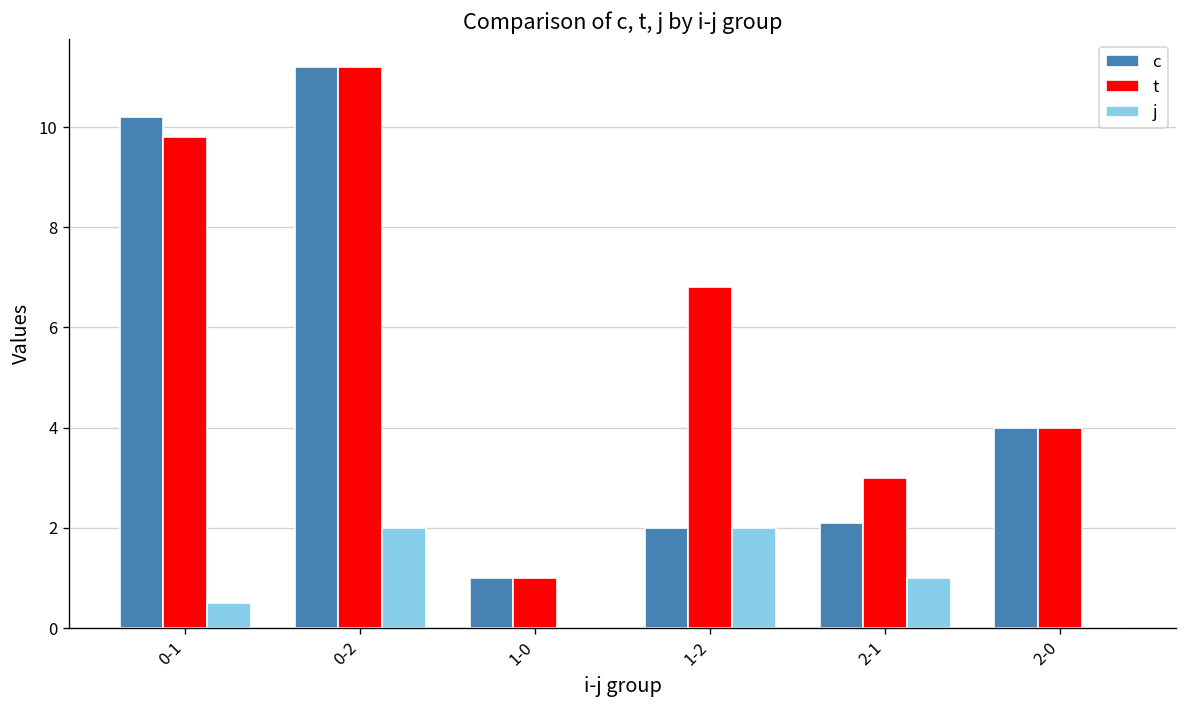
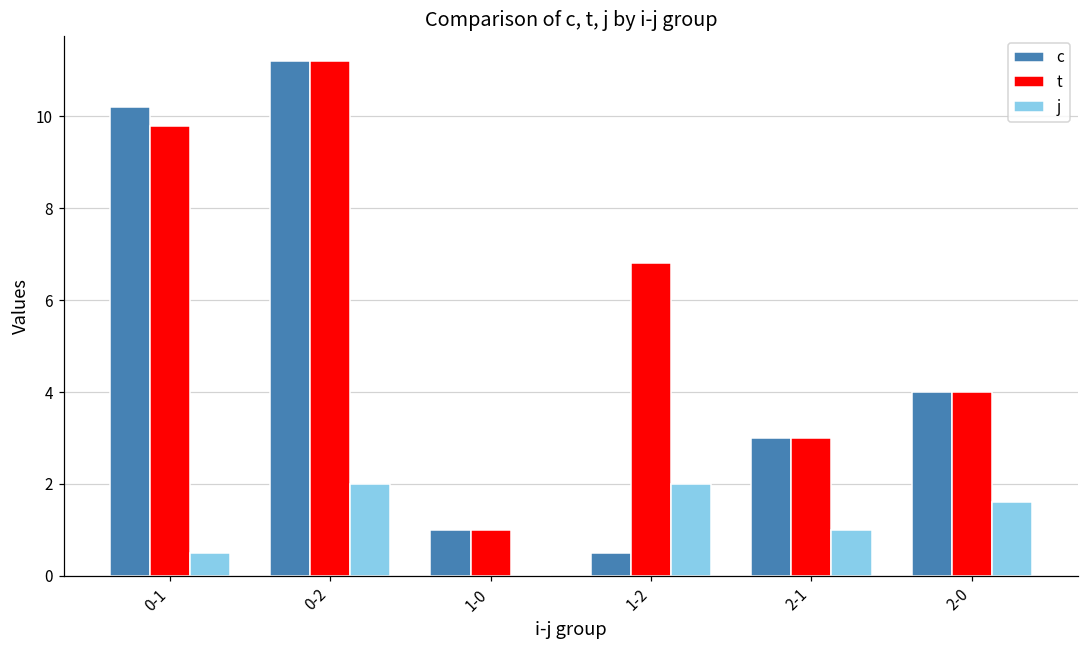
  {
    "c": {
      "0-1": 10.2,
      "0-2": 11.2,
      "1-0": 1.0,
-     "1-2": 2.0,
-     "2-1": 2.1,
+     "1-2": 0.5,
+     "2-1": 3.0,
      "2-0": 4.0
    },
    "t": {
      "0-1": 9.8,
      "0-2": 11.2,
      "1-0": 1.0,
      "1-2": 6.8,
      "2-1": 3.0,
      "2-0": 4.0
    },
    "j": {
      "0-1": 0.5,
      "0-2": 2.0,
      "1-0": 0.0,
      "1-2": 2.0,
      "2-1": 1.0,
-     "2-0": 0.0
+     "2-0": 1.6
    }
  }
